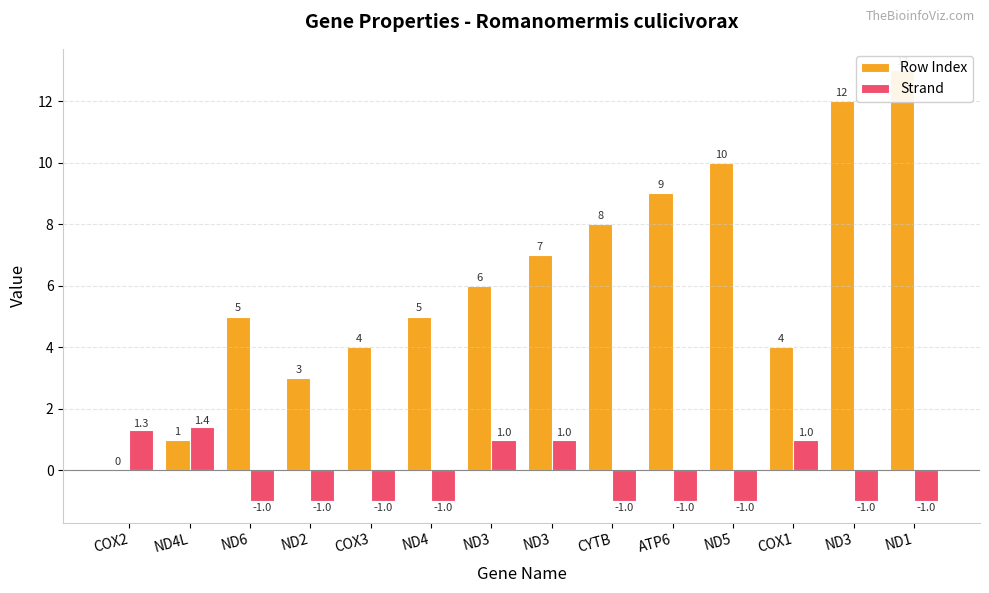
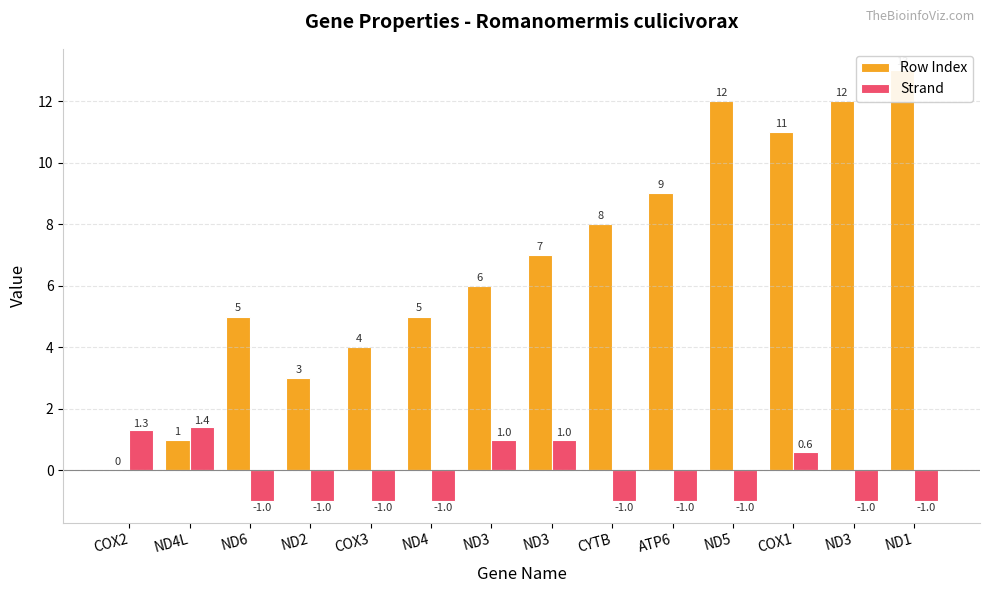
  {
    "Row Index": {
      "COX2": 0,
      "ND4L": 1,
      "ND6": 5,
      "ND2": 3,
      "COX3": 4,
      "ND4": 5,
      "CYTB": 8,
      "ATP6": 9,
-     "ND5": 10,
-     "COX1": 4
+     "ND5": 12,
+     "COX1": 11
    },
    "Strand": {
      "COX2": 1.3,
      "ND4L": 1.4,
      "ND6": -1.0,
      "ND2": -1.0,
      "COX3": -1.0,
      "ND4": -1.0,
      "CYTB": -1.0,
      "ATP6": -1.0,
      "ND5": -1.0,
-     "COX1": 1.0,
+     "COX1": 0.6,
      "ND1": -1.0
    }
  }
